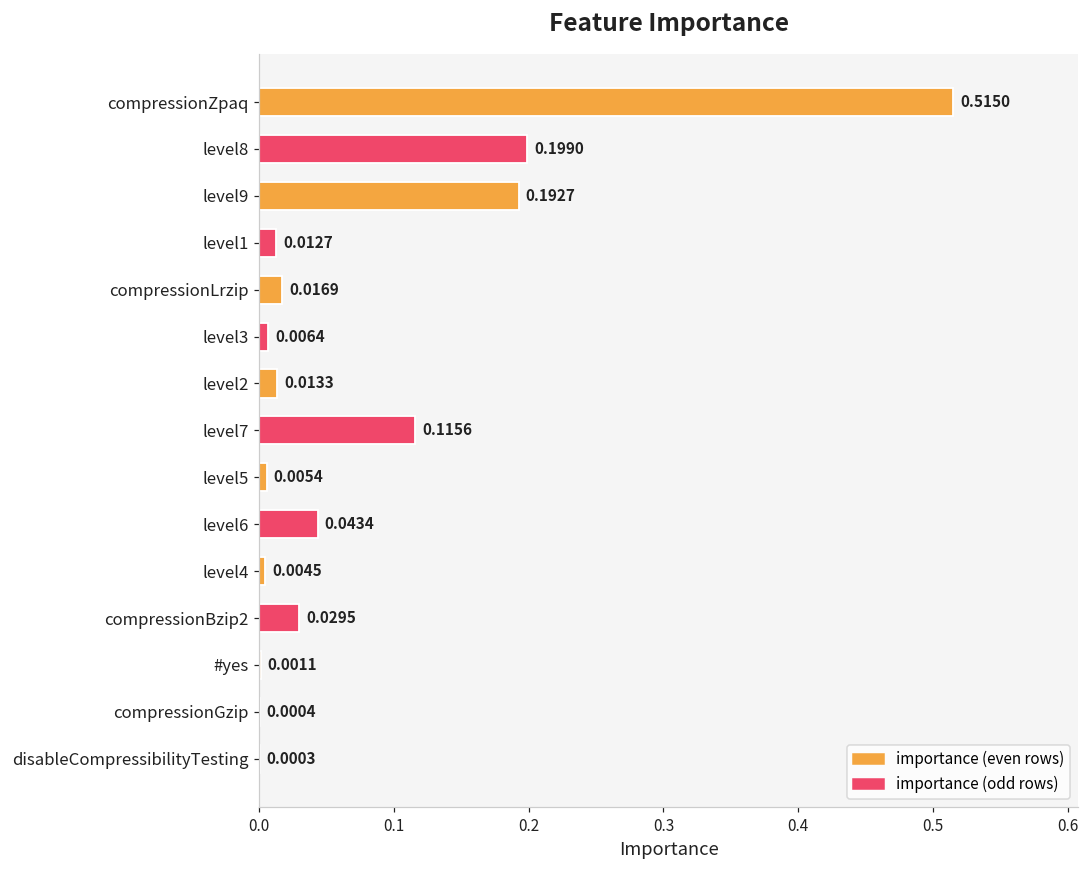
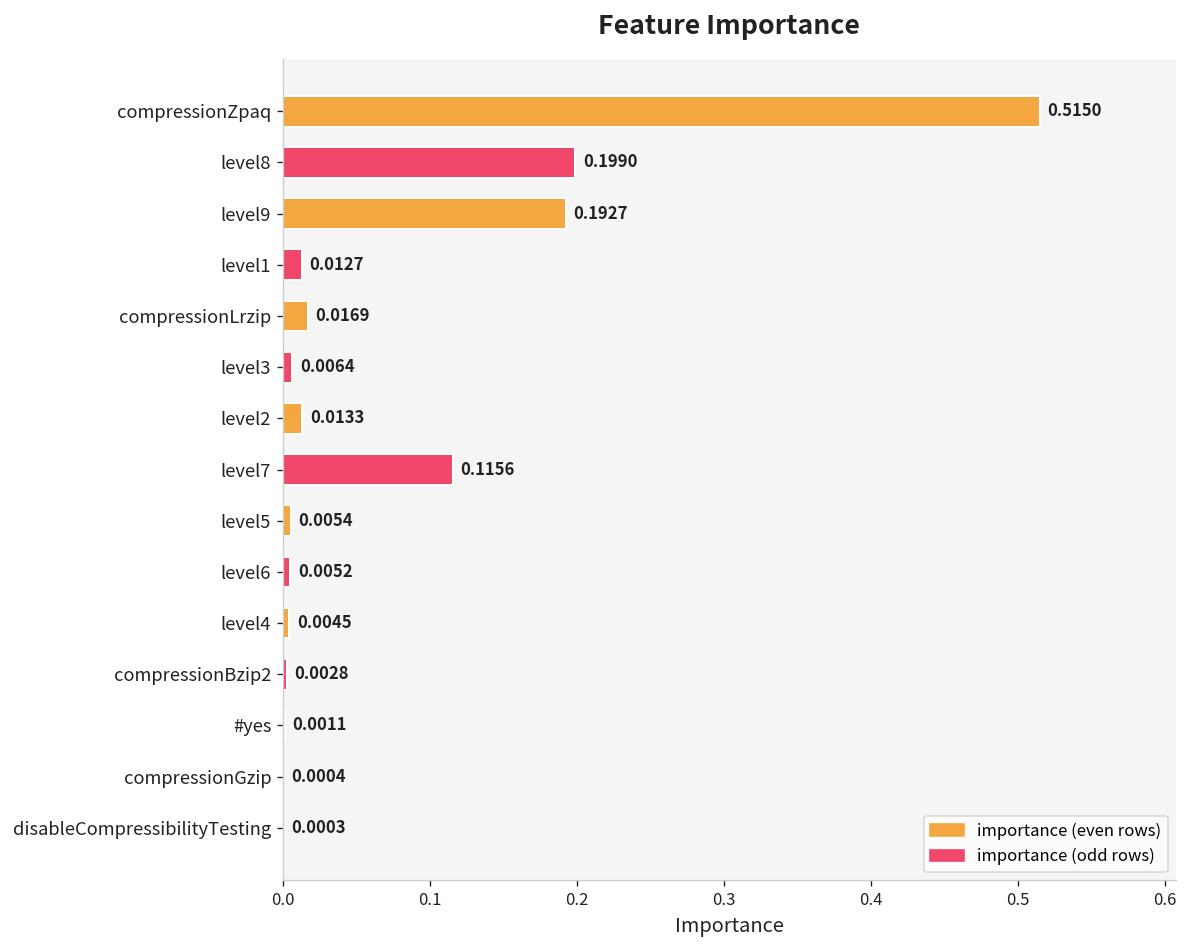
  {
    "compressionZpaq": 0.5150,
    "level8": 0.1990,
    "level9": 0.1927,
    "level1": 0.0127,
    "compressionLrzip": 0.0169,
    "level3": 0.0064,
    "level2": 0.0133,
    "level7": 0.1156,
    "level5": 0.0054,
-   "level6": 0.0434,
+   "level6": 0.0052,
    "level4": 0.0045,
-   "compressionBzip2": 0.0295,
+   "compressionBzip2": 0.0028,
    "#yes": 0.0011,
    "compressionGzip": 0.0004,
    "disableCompressibilityTesting": 0.0003
  }
